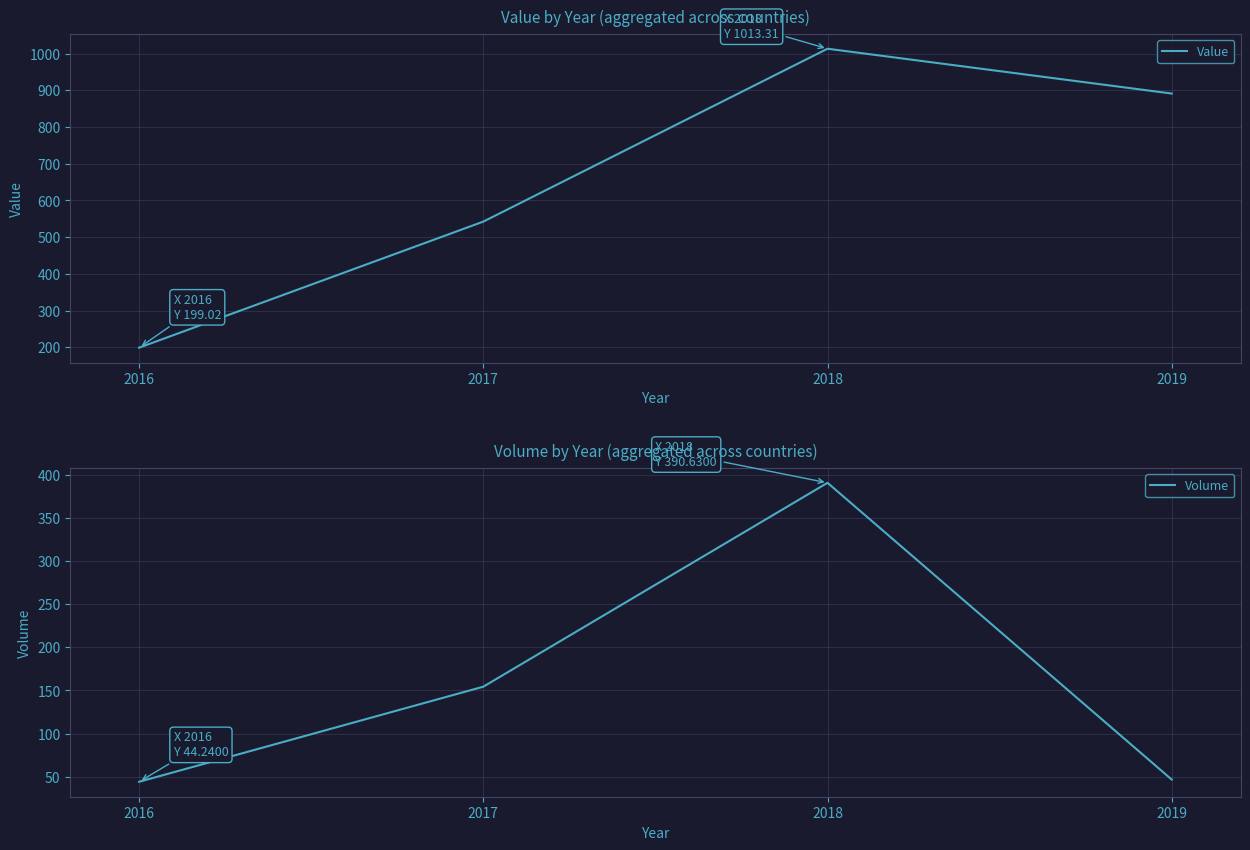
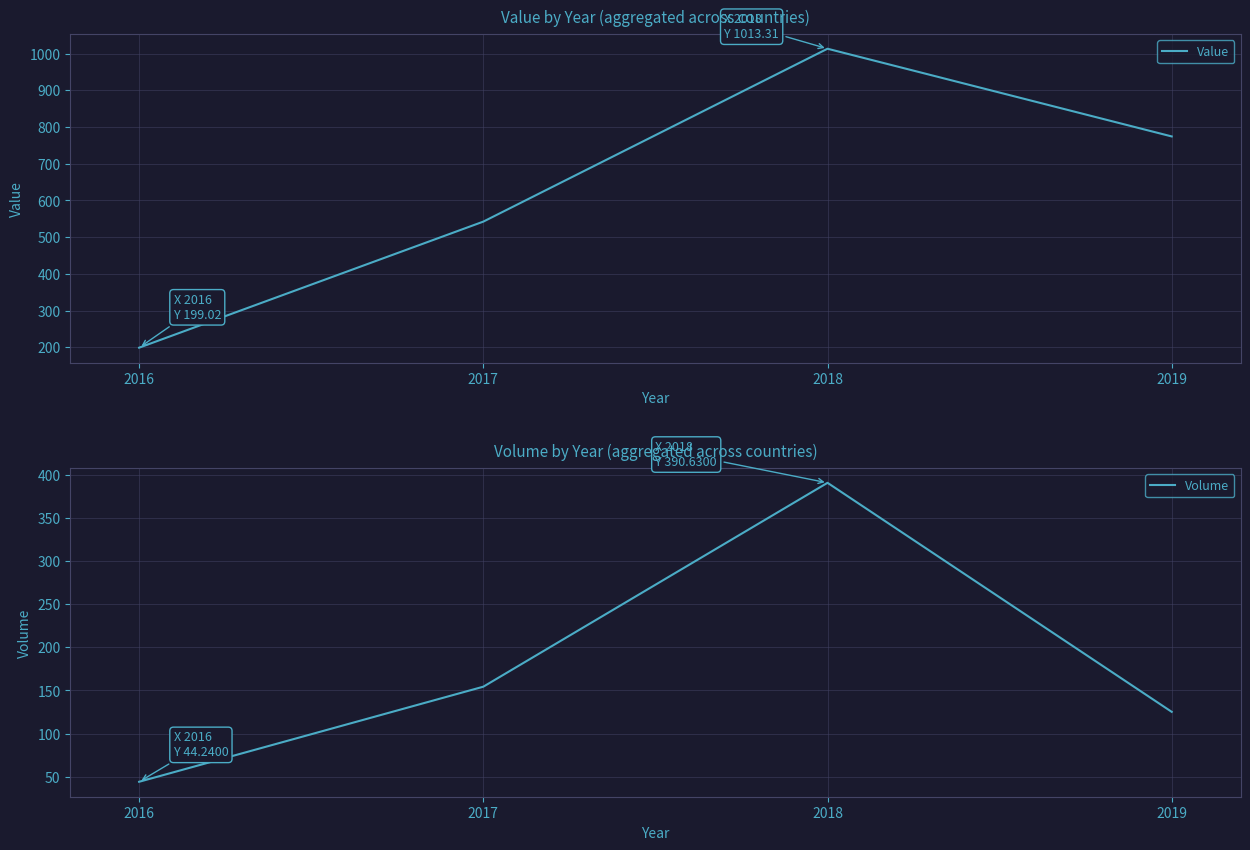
  {
    "Value by Year (aggregated across countries)": {
      "2017": 540,
-     "2019": 890
+     "2019": 770
    },
    "Volume by Year (aggregated across countries)": {
      "2017": 150,
-     "2019": 50
+     "2019": 130
    }
  }
